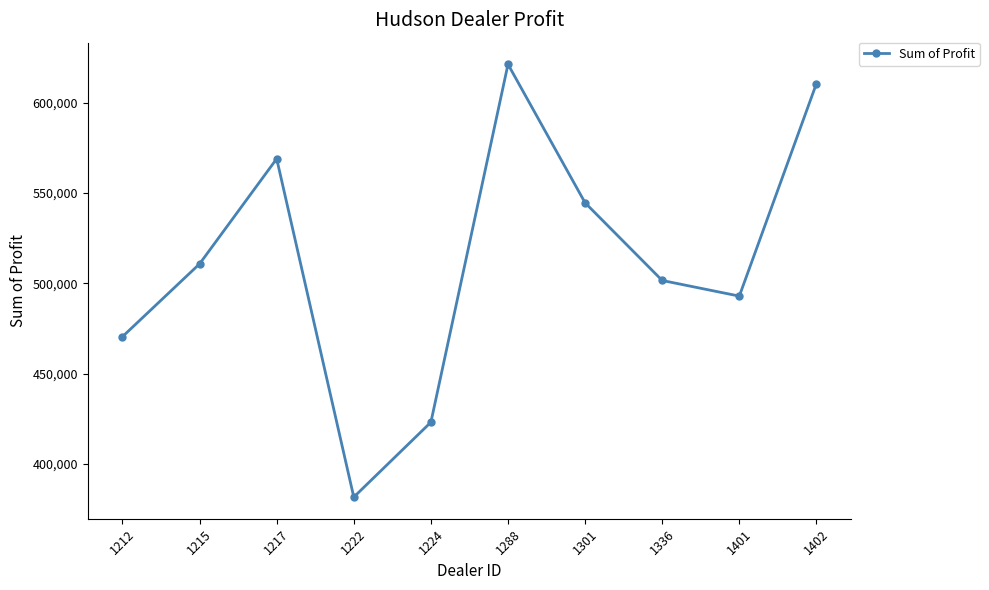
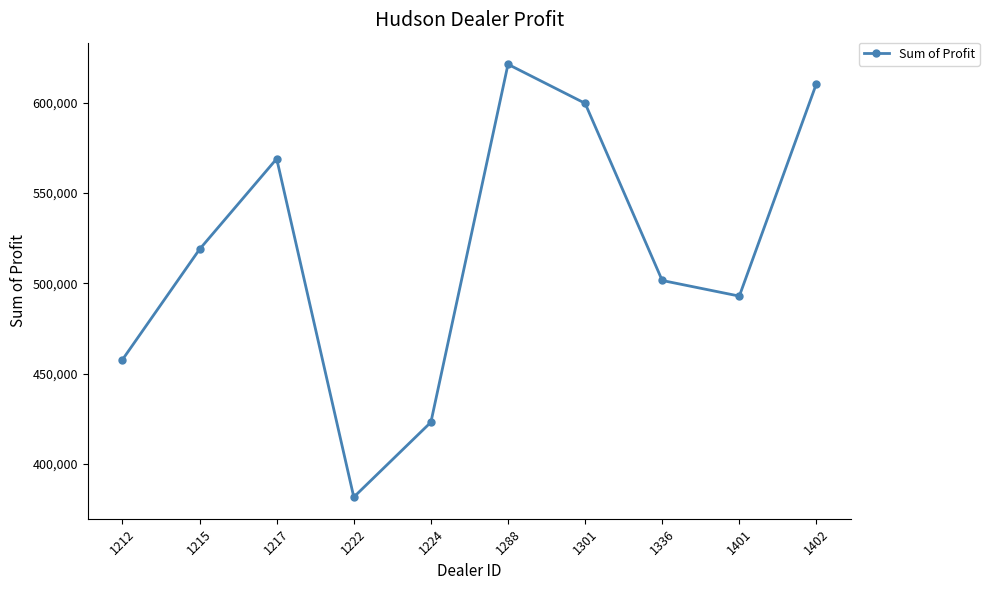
  {
-   "1212": "470,000",
-   "1215": "511,000",
+   "1212": "458,000",
+   "1215": "519,000",
    "1217": "569,000",
    "1222": "382,000",
    "1224": "423,000",
    "1288": "621,000",
-   "1301": "545,000",
+   "1301": "600,000",
    "1336": "502,000",
    "1401": "493,000",
    "1402": "610,000"
  }
